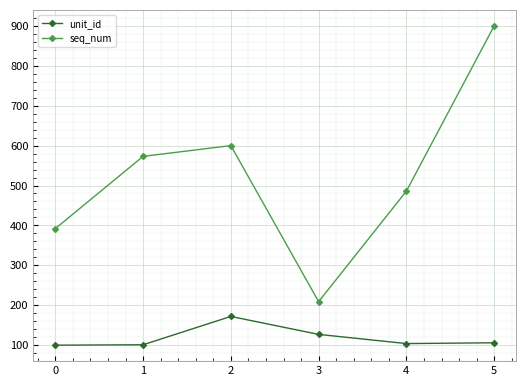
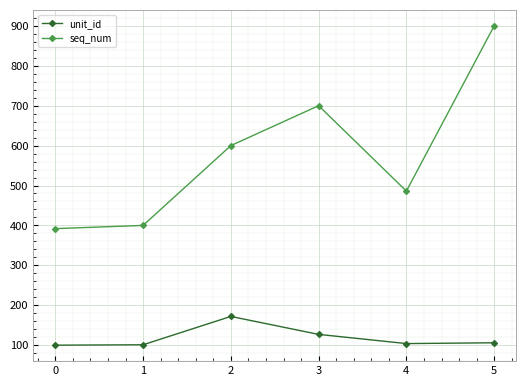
  {
    "unit_id": {
      "0": 100,
      "1": 100,
      "2": 170,
      "3": 130,
      "4": 100,
      "5": 110
    },
    "seq_num": {
      "0": 390,
-     "1": 570,
+     "1": 400,
      "2": 600,
-     "3": 210,
+     "3": 700,
      "4": 490,
      "5": 900
    }
  }
